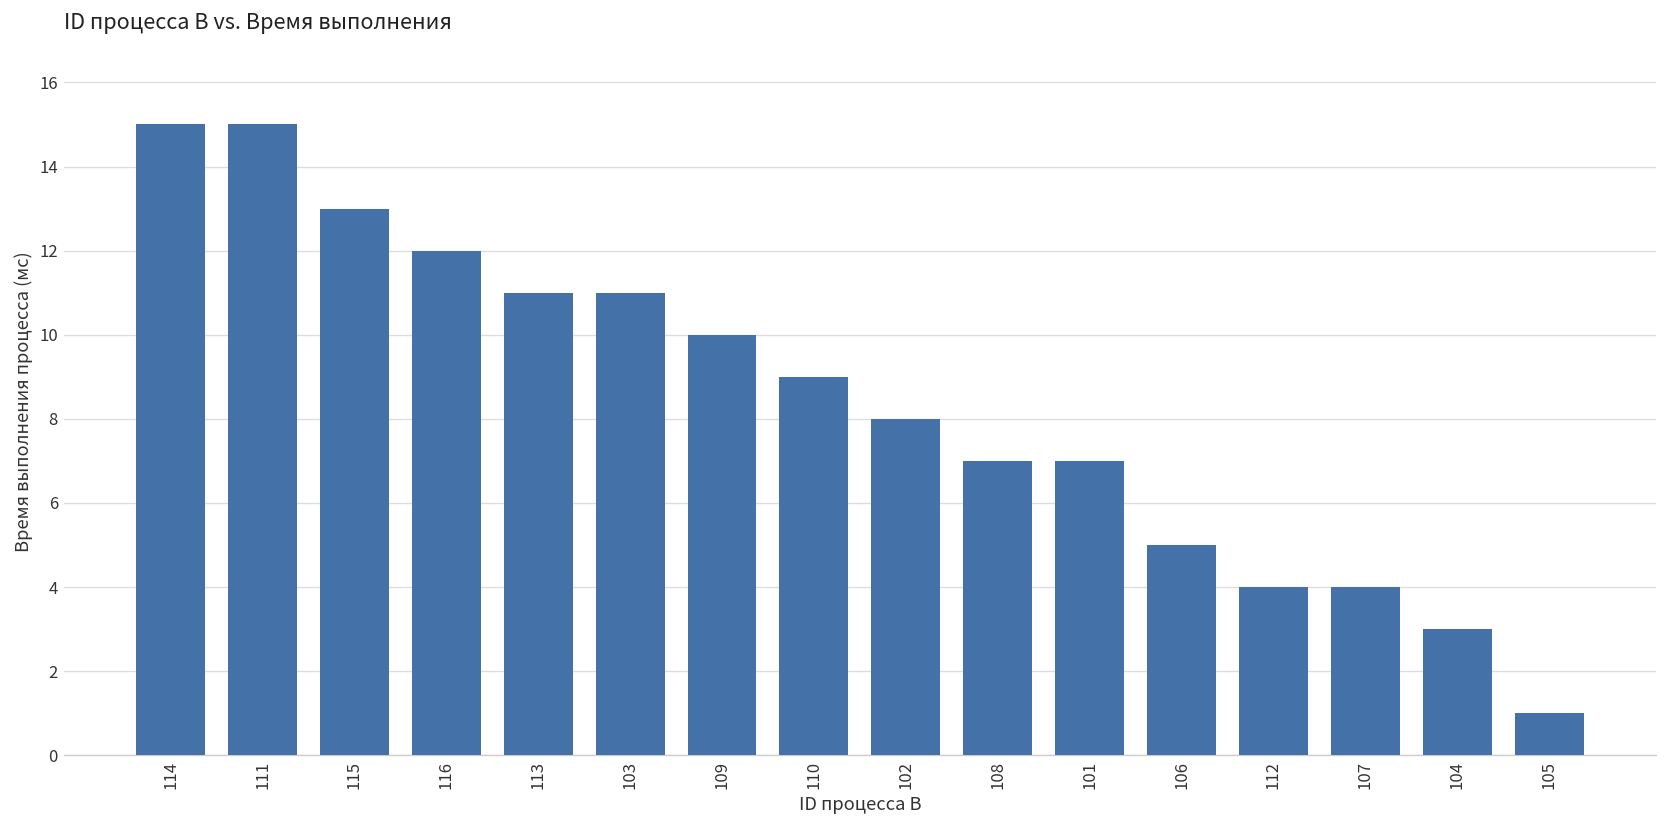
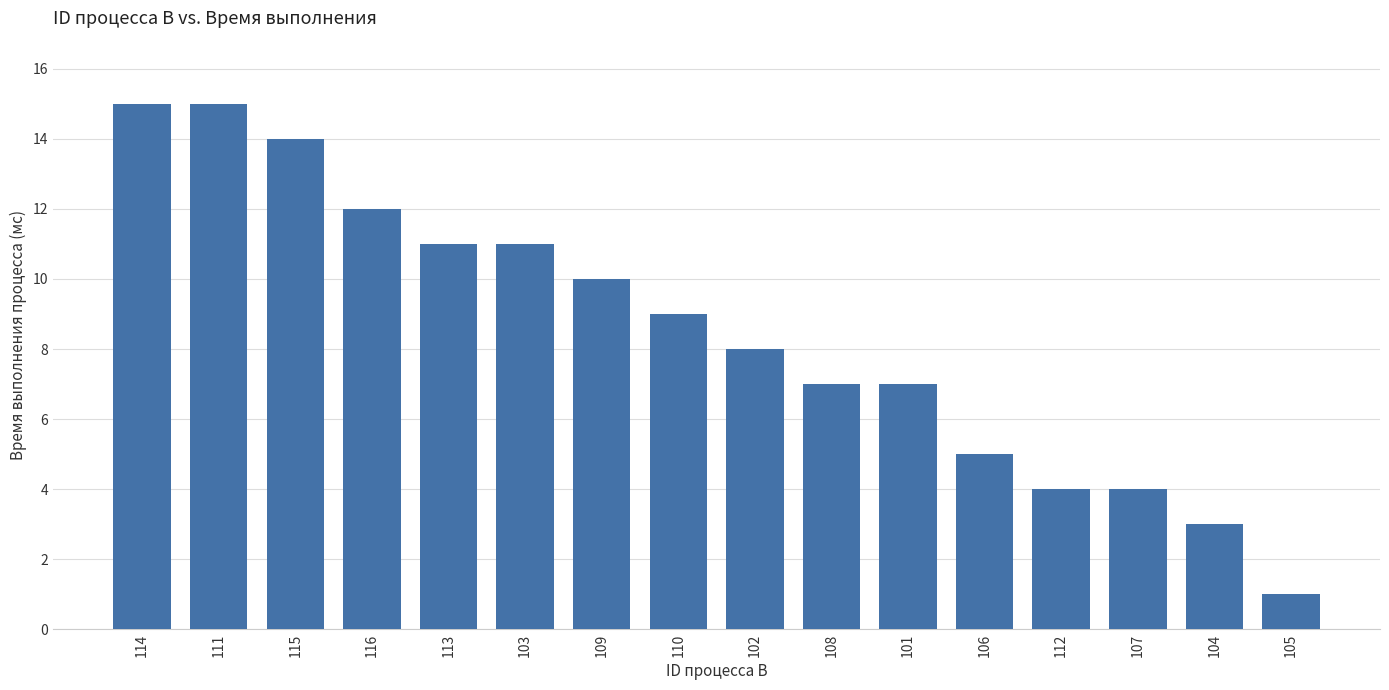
  {
    "114": 15,
    "111": 15,
-   "115": 13,
+   "115": 14,
    "116": 12,
    "113": 11,
    "103": 11,
    "109": 10,
    "110": 9,
    "102": 8,
    "108": 7,
    "101": 7,
    "106": 5,
    "112": 4,
    "107": 4,
    "104": 3,
    "105": 1
  }
